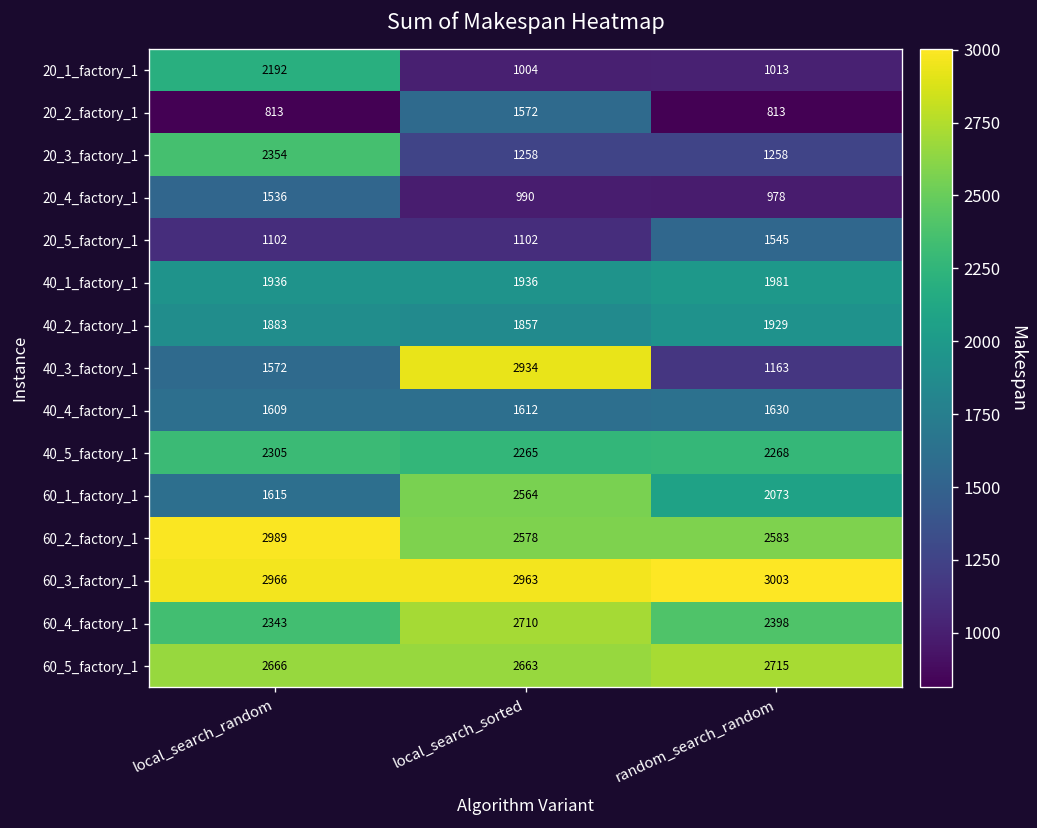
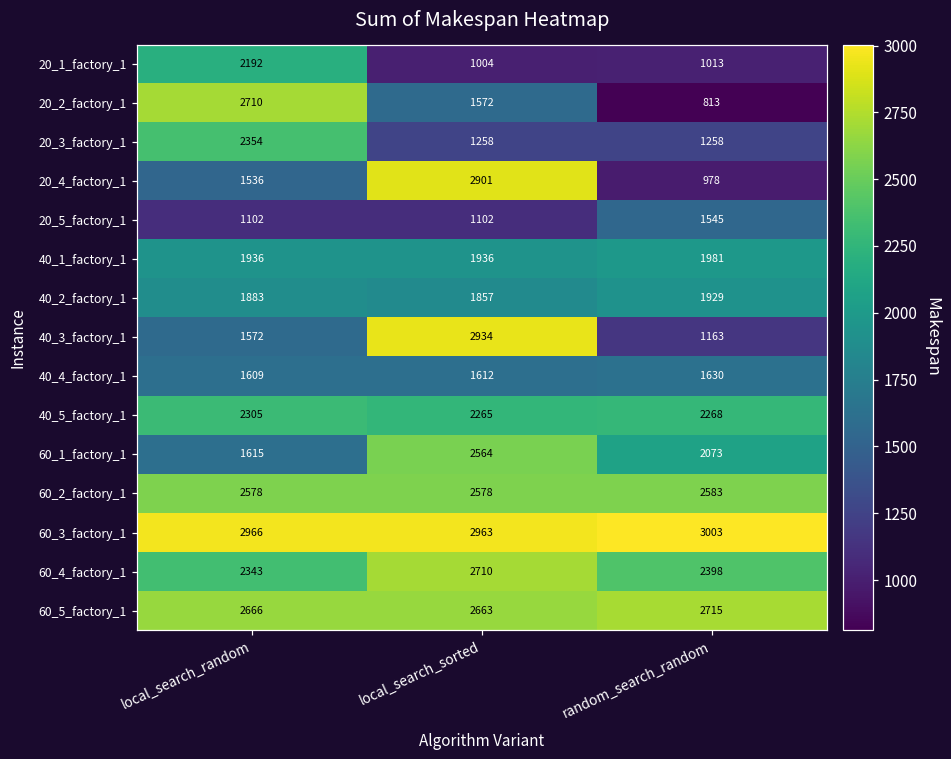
  {
    "20_1_factory_1": {
      "local_search_random": 2192,
      "local_search_sorted": 1004,
      "random_search_random": 1013
    },
    "20_2_factory_1": {
-     "local_search_random": 813,
+     "local_search_random": 2710,
      "local_search_sorted": 1572,
      "random_search_random": 813
    },
    "20_3_factory_1": {
      "local_search_random": 2354,
      "local_search_sorted": 1258,
      "random_search_random": 1258
    },
    "20_4_factory_1": {
      "local_search_random": 1536,
-     "local_search_sorted": 990,
+     "local_search_sorted": 2901,
      "random_search_random": 978
    },
    "20_5_factory_1": {
      "local_search_random": 1102,
      "local_search_sorted": 1102,
      "random_search_random": 1545
    },
    "40_1_factory_1": {
      "local_search_random": 1936,
      "local_search_sorted": 1936,
      "random_search_random": 1981
    },
    "40_2_factory_1": {
      "local_search_random": 1883,
      "local_search_sorted": 1857,
      "random_search_random": 1929
    },
    "40_3_factory_1": {
      "local_search_random": 1572,
      "local_search_sorted": 2934,
      "random_search_random": 1163
    },
    "40_4_factory_1": {
      "local_search_random": 1609,
      "local_search_sorted": 1612,
      "random_search_random": 1630
    },
    "40_5_factory_1": {
      "local_search_random": 2305,
      "local_search_sorted": 2265,
      "random_search_random": 2268
    },
    "60_1_factory_1": {
      "local_search_random": 1615,
      "local_search_sorted": 2564,
      "random_search_random": 2073
    },
    "60_2_factory_1": {
-     "local_search_random": 2989,
+     "local_search_random": 2578,
      "local_search_sorted": 2578,
      "random_search_random": 2583
    },
    "60_3_factory_1": {
      "local_search_random": 2966,
      "local_search_sorted": 2963,
      "random_search_random": 3003
    },
    "60_4_factory_1": {
      "local_search_random": 2343,
      "local_search_sorted": 2710,
      "random_search_random": 2398
    },
    "60_5_factory_1": {
      "local_search_random": 2666,
      "local_search_sorted": 2663,
      "random_search_random": 2715
    }
  }
